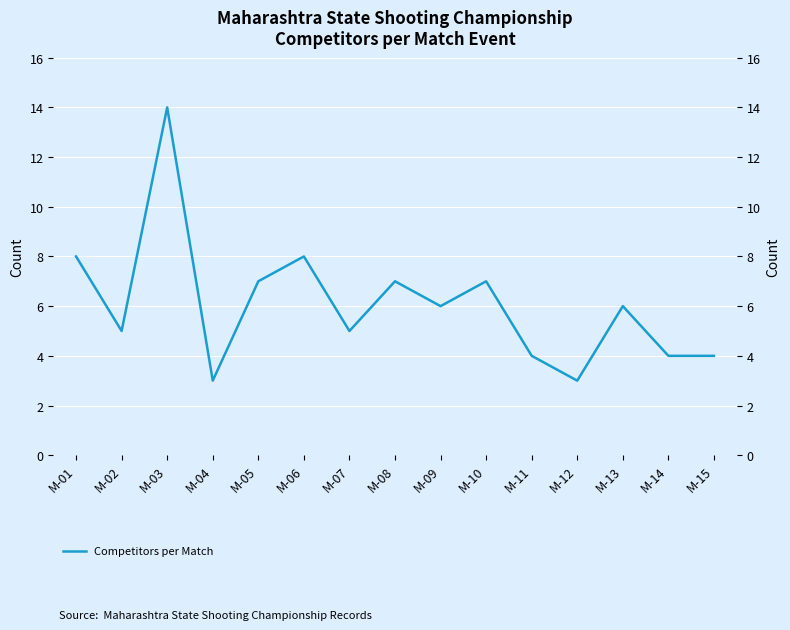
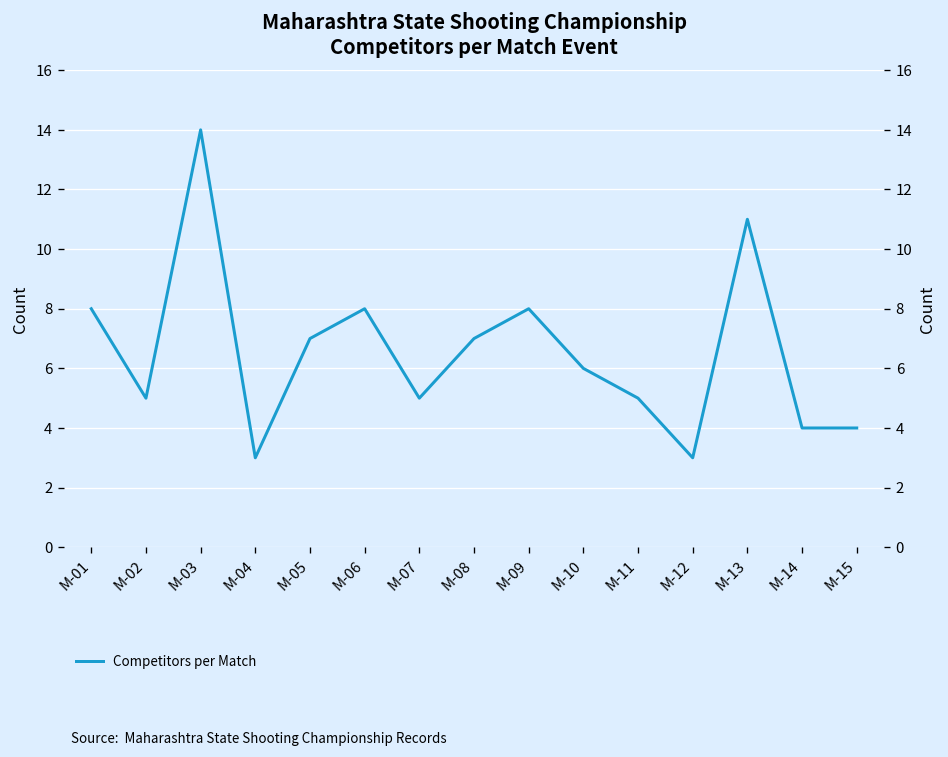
  {
    "M-01": 8,
    "M-02": 5,
    "M-03": 14,
    "M-04": 3,
    "M-05": 7,
    "M-06": 8,
    "M-07": 5,
    "M-08": 7,
-   "M-09": 6,
-   "M-10": 7,
-   "M-11": 4,
+   "M-09": 8,
+   "M-10": 6,
+   "M-11": 5,
    "M-12": 3,
-   "M-13": 6,
+   "M-13": 11,
    "M-14": 4,
    "M-15": 4
  }
